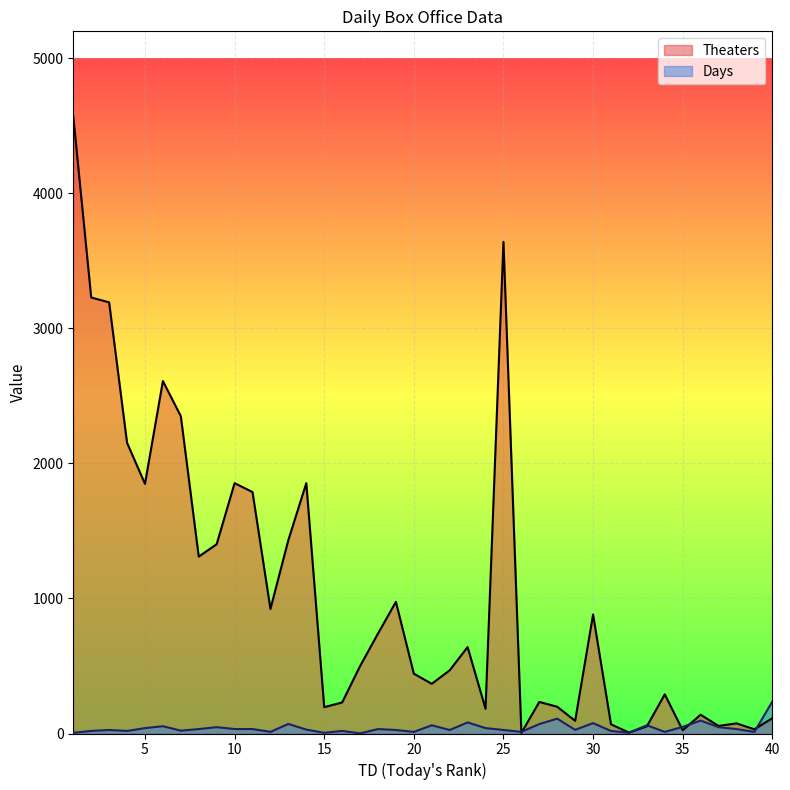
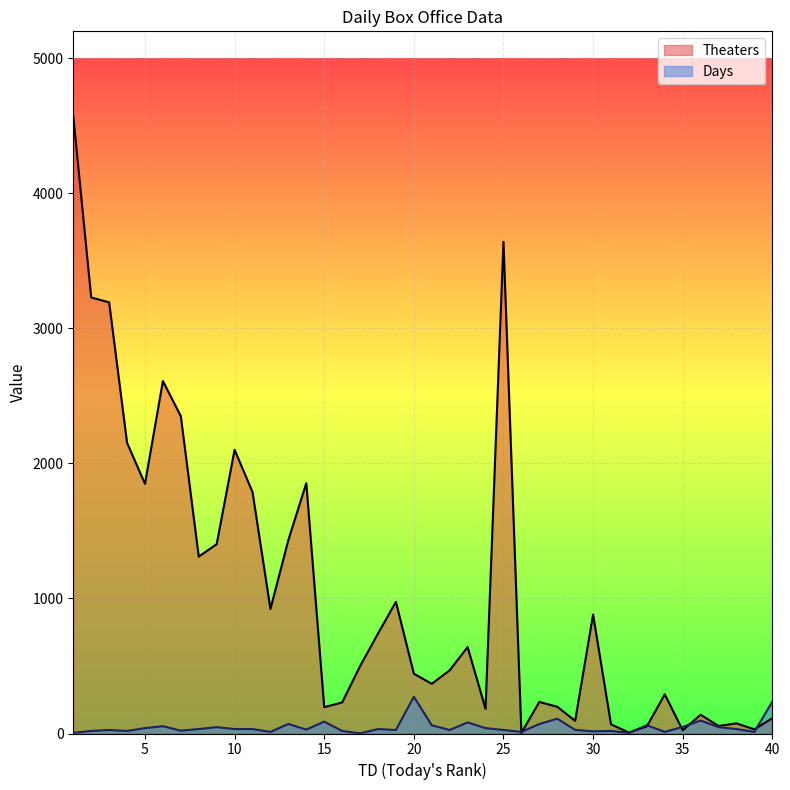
  {
    "Theaters": {
      "5": 1850,
-     "10": 1850,
+     "10": 2100,
      "15": 200,
      "20": 440,
      "25": 3640,
      "30": 880,
      "35": 20,
      "40": 110
    },
    "Days": {
      "5": 40,
      "10": 30,
-     "15": 10,
-     "20": 10,
+     "15": 90,
+     "20": 270,
      "25": 30,
-     "30": 80,
+     "30": 20,
      "35": 50,
      "40": 240
    }
  }
